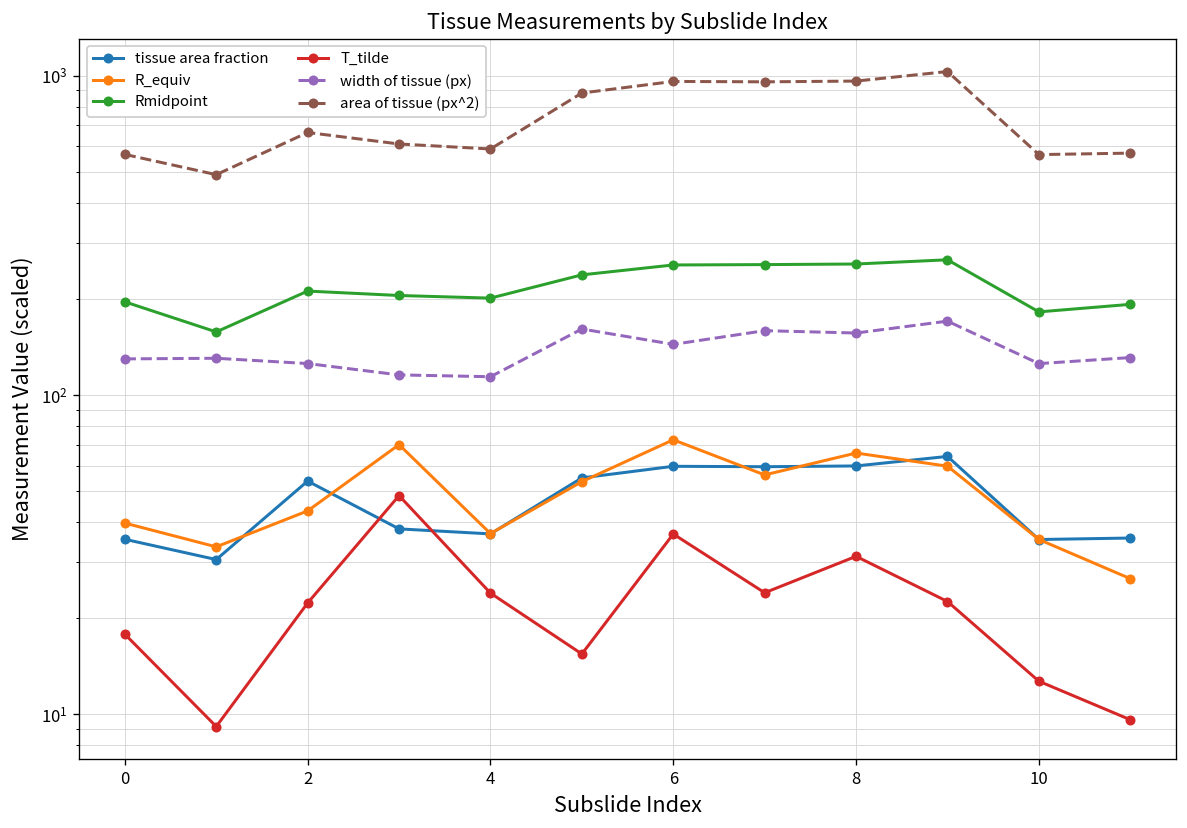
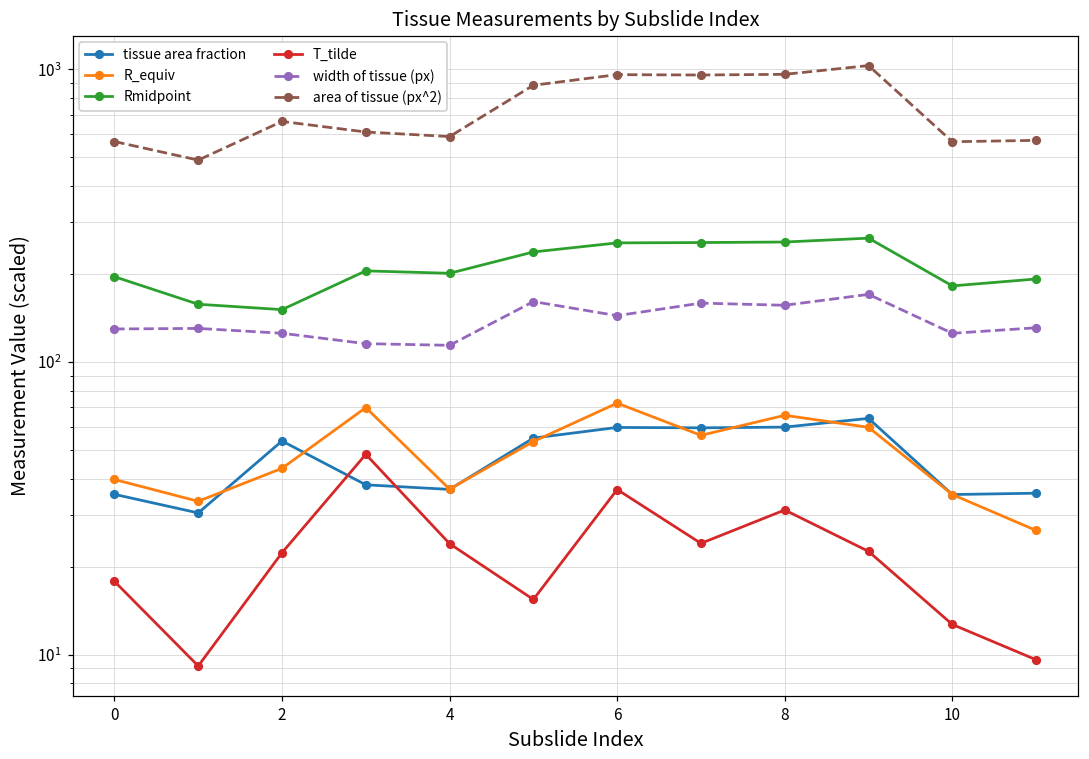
  {
    "tissue area fraction": {
      "0": 35,
      "2": 54,
      "6": 60,
      "8": 60
    },
    "R_equiv": {
      "0": 40,
      "2": 43,
      "6": 72,
      "8": 66
    },
    "Rmidpoint": {
      "0": 200,
-     "2": 210,
+     "2": 150,
      "4": 200,
      "6": 260,
      "8": 260,
      "10": 180
    },
    "T_tilde": {
      "0": 18,
      "2": 22,
      "4": 24,
      "6": 37,
      "8": 31,
      "10": 13
    },
    "width of tissue (px)": {
      "0": 130,
      "2": 130,
      "4": 114,
      "6": 140,
      "8": 160,
      "10": 130
    },
    "area of tissue (px^2)": {
      "0": 570,
      "2": 660,
      "4": 590,
      "6": 960,
      "8": 960,
      "10": 570
    }
  }
